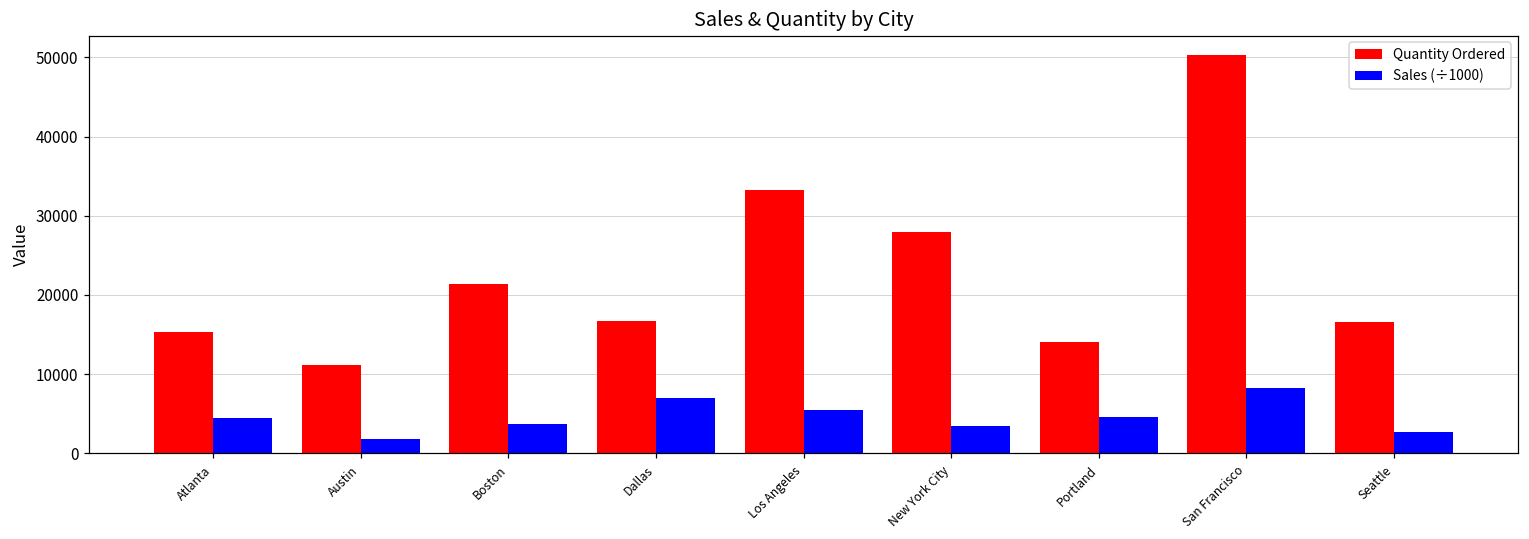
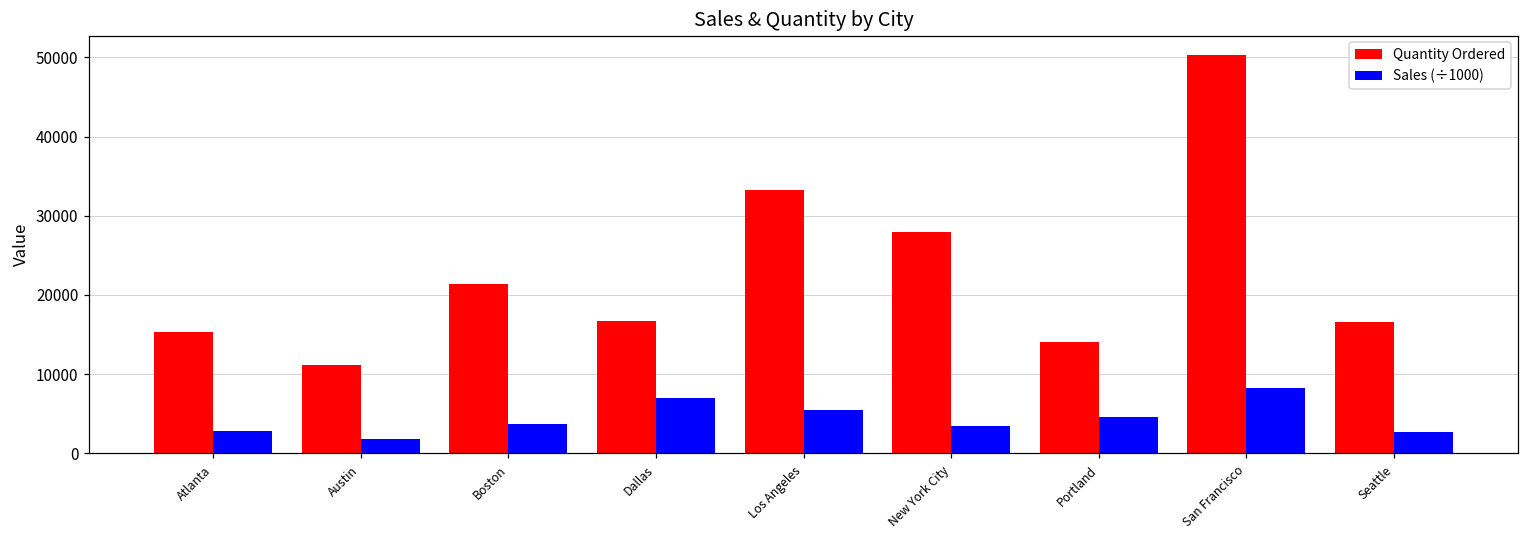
  {
    "Quantity Ordered": {
      "Atlanta": 15000,
      "Austin": 11000,
      "Boston": 21000,
      "Dallas": 17000,
      "Los Angeles": 33000,
      "New York City": 28000,
      "Portland": 14000,
      "San Francisco": 50000,
      "Seattle": 17000
    },
    "Sales (÷1000)": {
-     "Atlanta": 5000,
+     "Atlanta": 3000,
      "Austin": 2000,
      "Boston": 4000,
      "Dallas": 7000,
      "Los Angeles": 5000,
      "New York City": 3000,
      "Portland": 5000,
      "San Francisco": 8000,
      "Seattle": 3000
    }
  }
